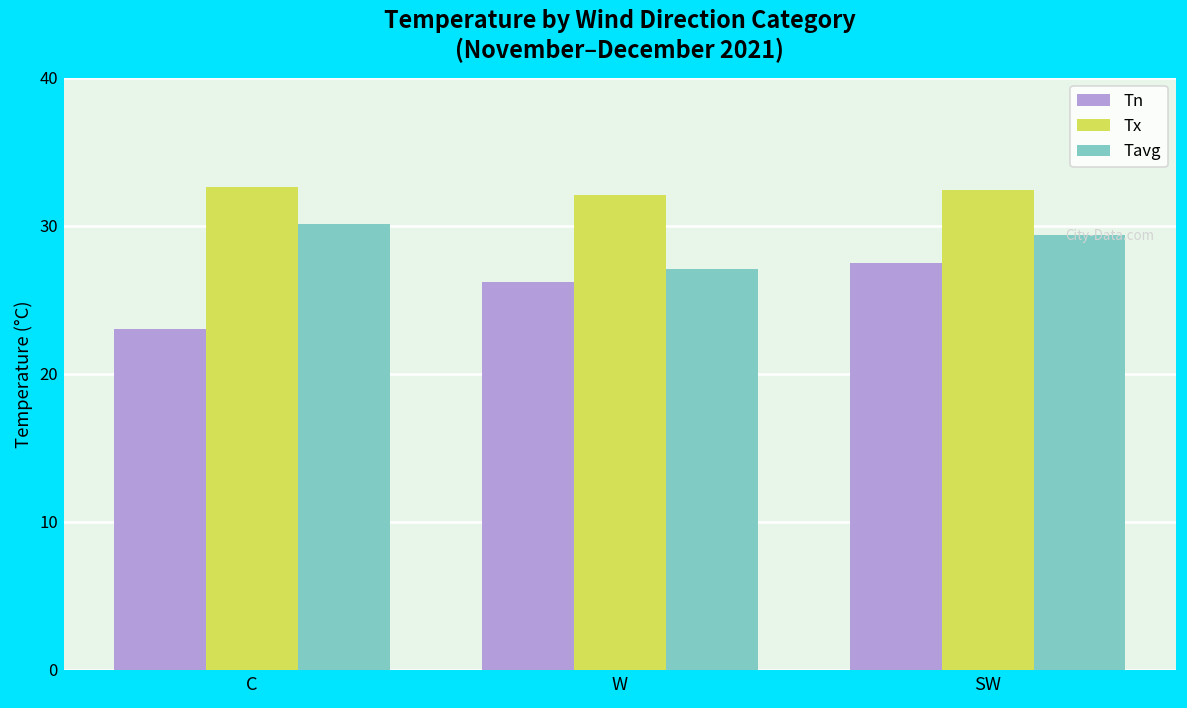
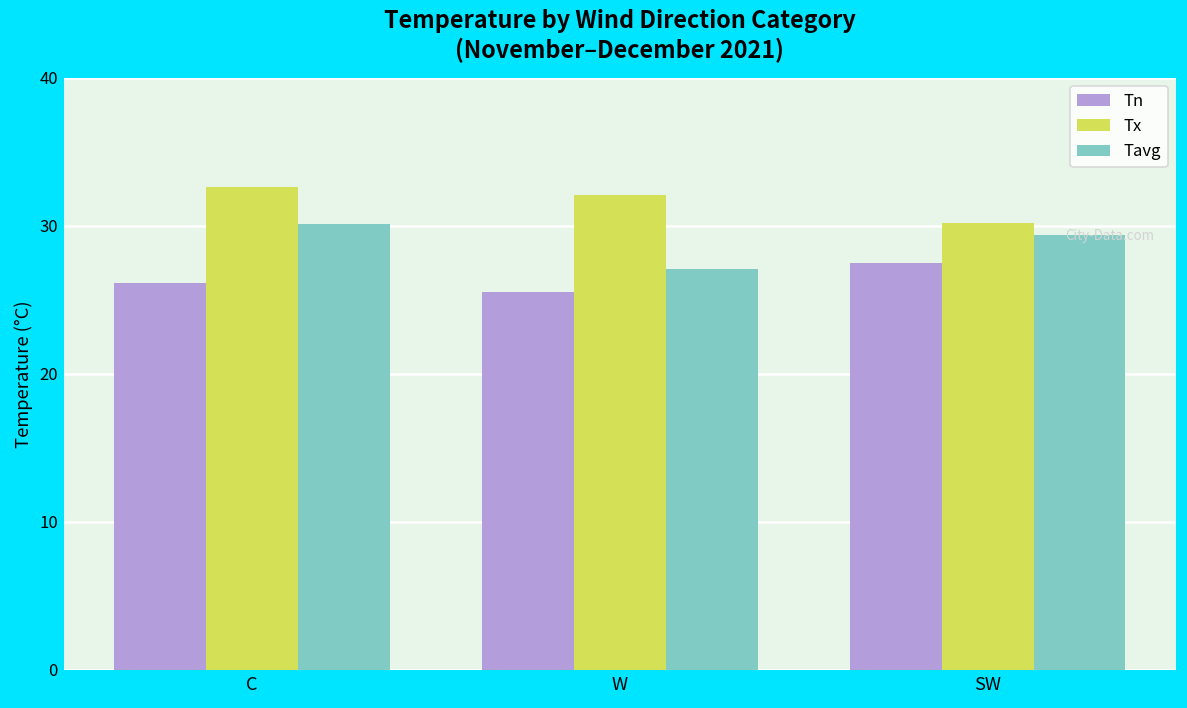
  {
    "Tn": {
-     "C": 23.0,
-     "W": 26.2,
+     "C": 26.1,
+     "W": 25.5,
      "SW": 27.5
    },
    "Tx": {
      "C": 32.6,
      "W": 32.1,
-     "SW": 32.4
+     "SW": 30.2
    },
    "Tavg": {
      "C": 30.1,
      "W": 27.1,
      "SW": 29.4
    }
  }
